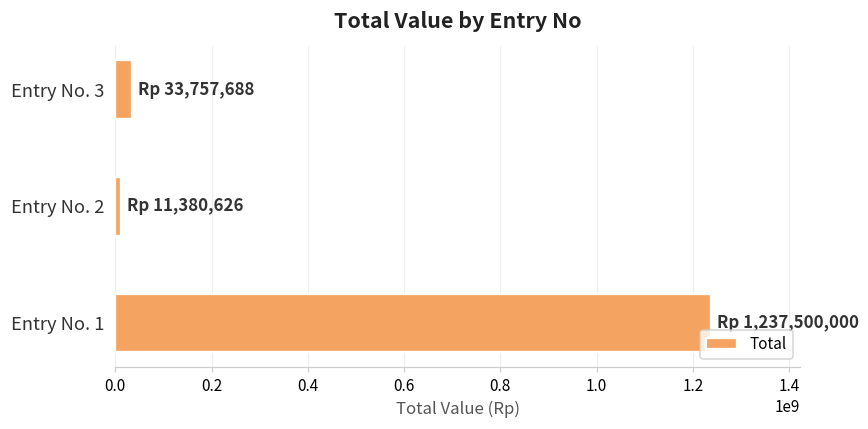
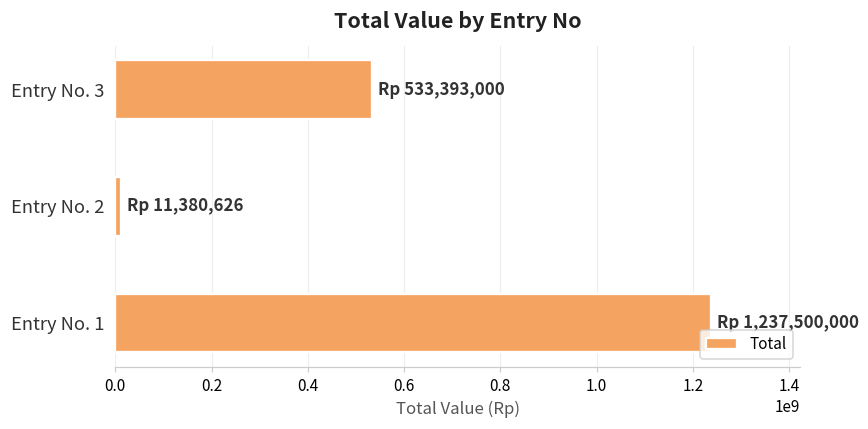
  {
-   "Entry No. 3": "33,757,688",
+   "Entry No. 3": "533,393,000",
    "Entry No. 2": "11,380,626"
  }
